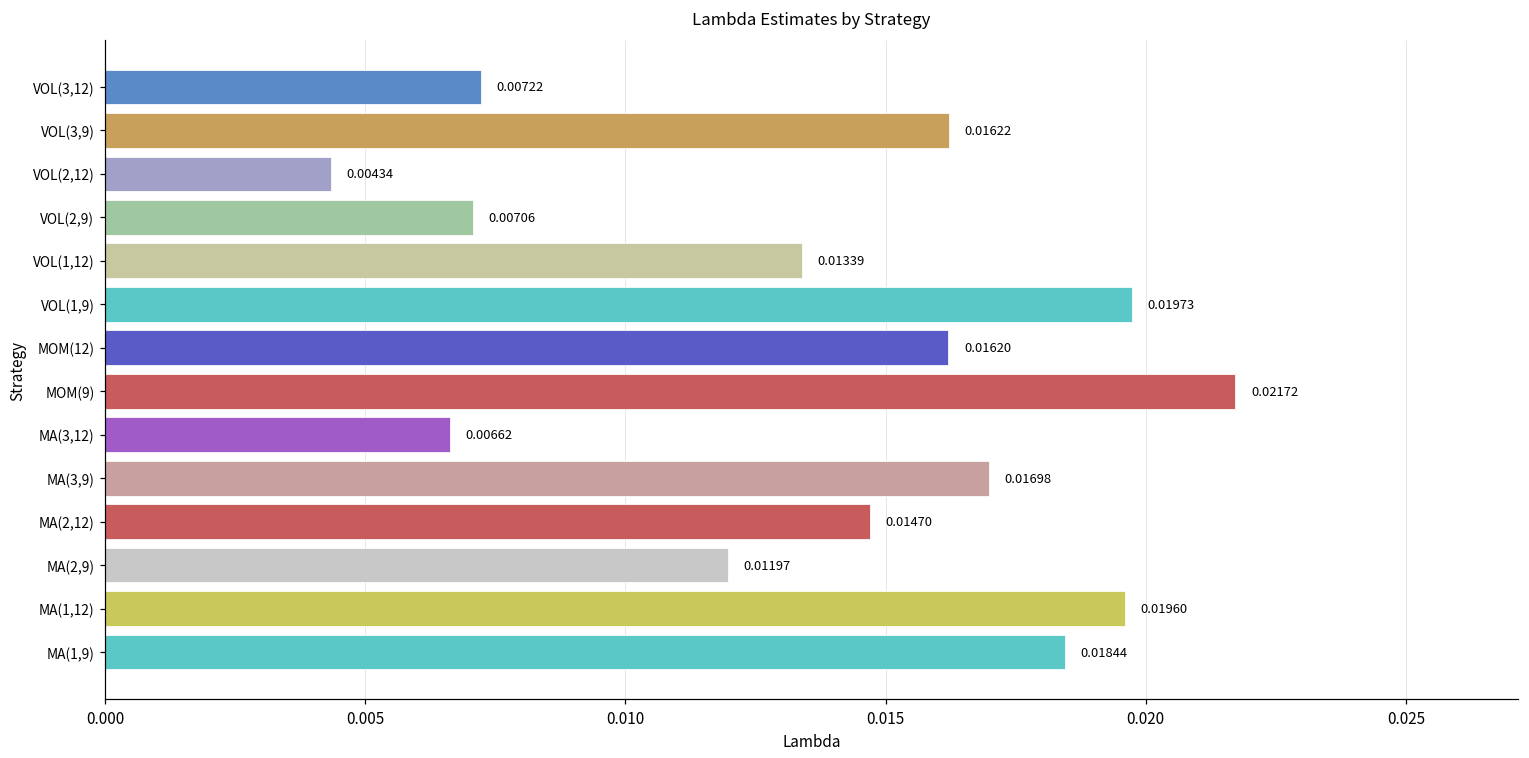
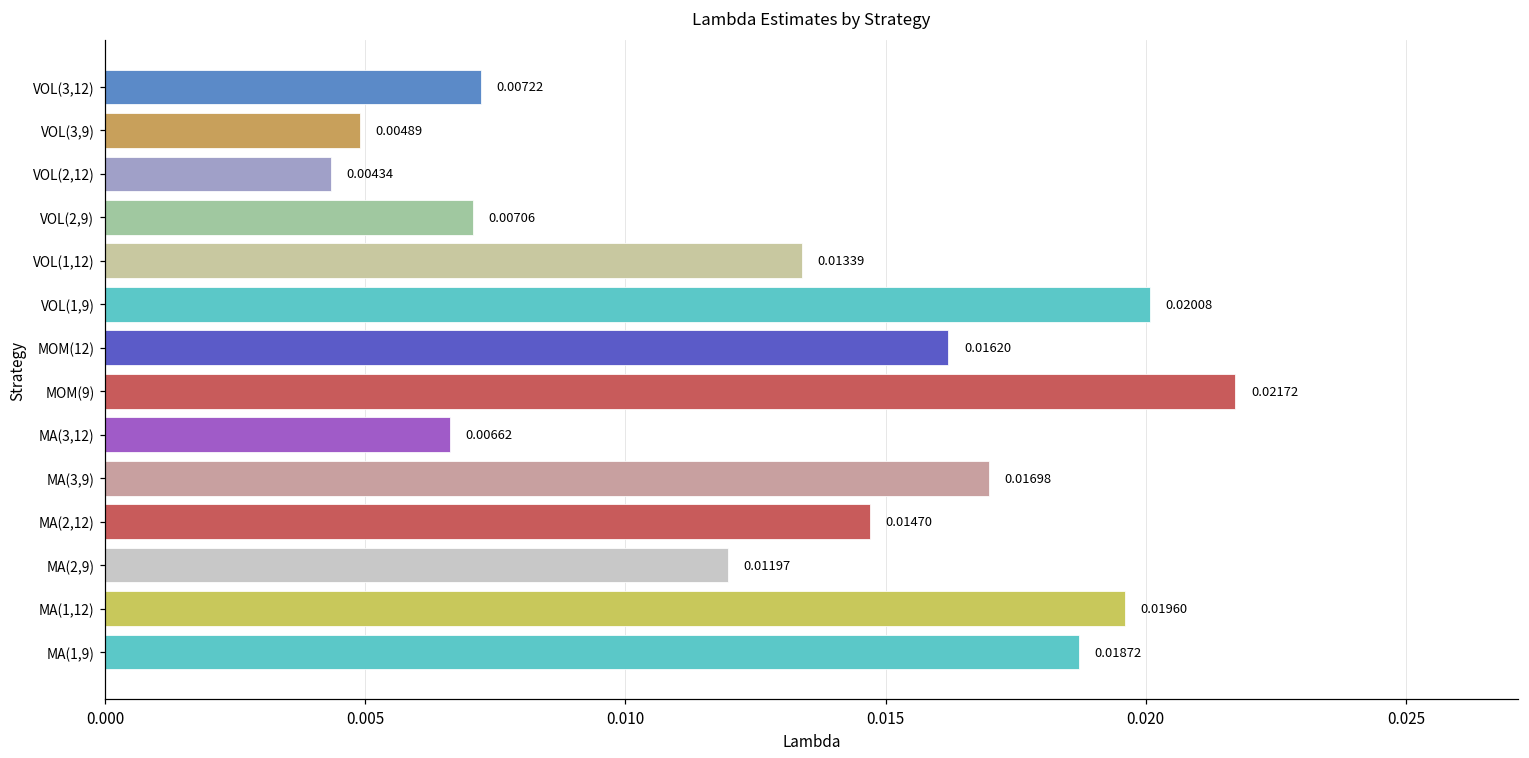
  {
    "VOL(3,12)": 0.00722,
-   "VOL(3,9)": 0.01622,
+   "VOL(3,9)": 0.00489,
    "VOL(2,12)": 0.00434,
    "VOL(2,9)": 0.00706,
    "VOL(1,12)": 0.01339,
-   "VOL(1,9)": 0.01973,
+   "VOL(1,9)": 0.02008,
    "MOM(12)": 0.01620,
    "MOM(9)": 0.02172,
    "MA(3,12)": 0.00662,
    "MA(3,9)": 0.01698,
    "MA(2,12)": 0.01470,
    "MA(2,9)": 0.01197,
    "MA(1,12)": 0.01960,
-   "MA(1,9)": 0.01844
+   "MA(1,9)": 0.01872
  }
